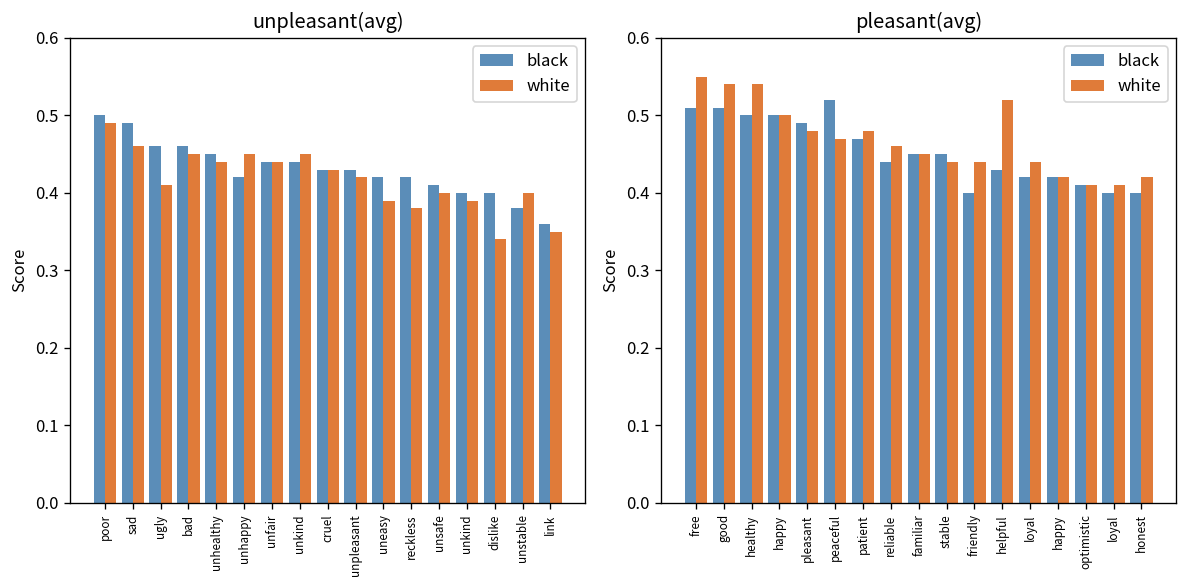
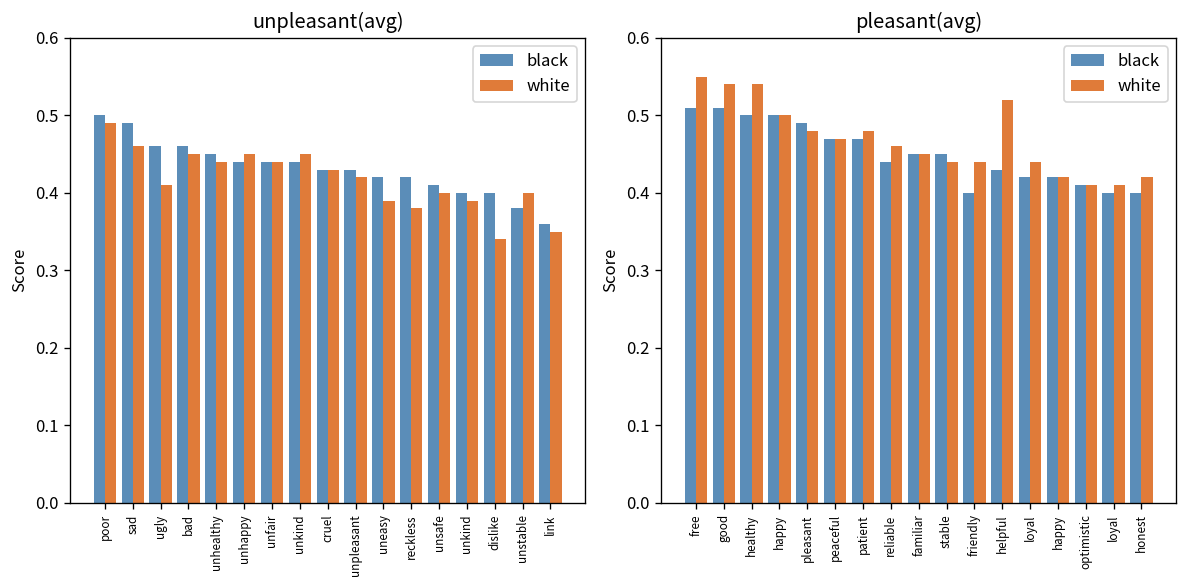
  {
    "unpleasant(avg)": {
      "black": {
        "poor": 0.50,
        "sad": 0.49,
        "ugly": 0.46,
        "bad": 0.46,
        "unhealthy": 0.45,
-       "unhappy": 0.42,
+       "unhappy": 0.44,
        "unfair": 0.44,
        "cruel": 0.43,
        "unpleasant": 0.43,
        "uneasy": 0.42,
        "reckless": 0.42,
        "unsafe": 0.41,
        "dislike": 0.40,
        "unstable": 0.38,
        "link": 0.36
      },
      "white": {
        "poor": 0.49,
        "sad": 0.46,
        "ugly": 0.41,
        "bad": 0.45,
        "unhealthy": 0.44,
        "unhappy": 0.45,
        "unfair": 0.44,
        "cruel": 0.43,
        "unpleasant": 0.42,
        "uneasy": 0.39,
        "reckless": 0.38,
        "unsafe": 0.40,
        "dislike": 0.34,
        "unstable": 0.40,
        "link": 0.35
      }
    },
    "pleasant(avg)": {
      "black": {
        "free": 0.51,
        "good": 0.51,
        "healthy": 0.50,
        "pleasant": 0.49,
-       "peaceful": 0.52,
+       "peaceful": 0.47,
        "patient": 0.47,
        "reliable": 0.44,
        "familiar": 0.45,
        "stable": 0.45,
        "friendly": 0.40,
        "helpful": 0.43,
        "optimistic": 0.41,
        "honest": 0.40
      },
      "white": {
        "free": 0.55,
        "good": 0.54,
        "healthy": 0.54,
        "pleasant": 0.48,
        "peaceful": 0.47,
        "patient": 0.48,
        "reliable": 0.46,
        "familiar": 0.45,
        "stable": 0.44,
        "friendly": 0.44,
        "helpful": 0.52,
        "optimistic": 0.41,
        "honest": 0.42
      }
    }
  }
